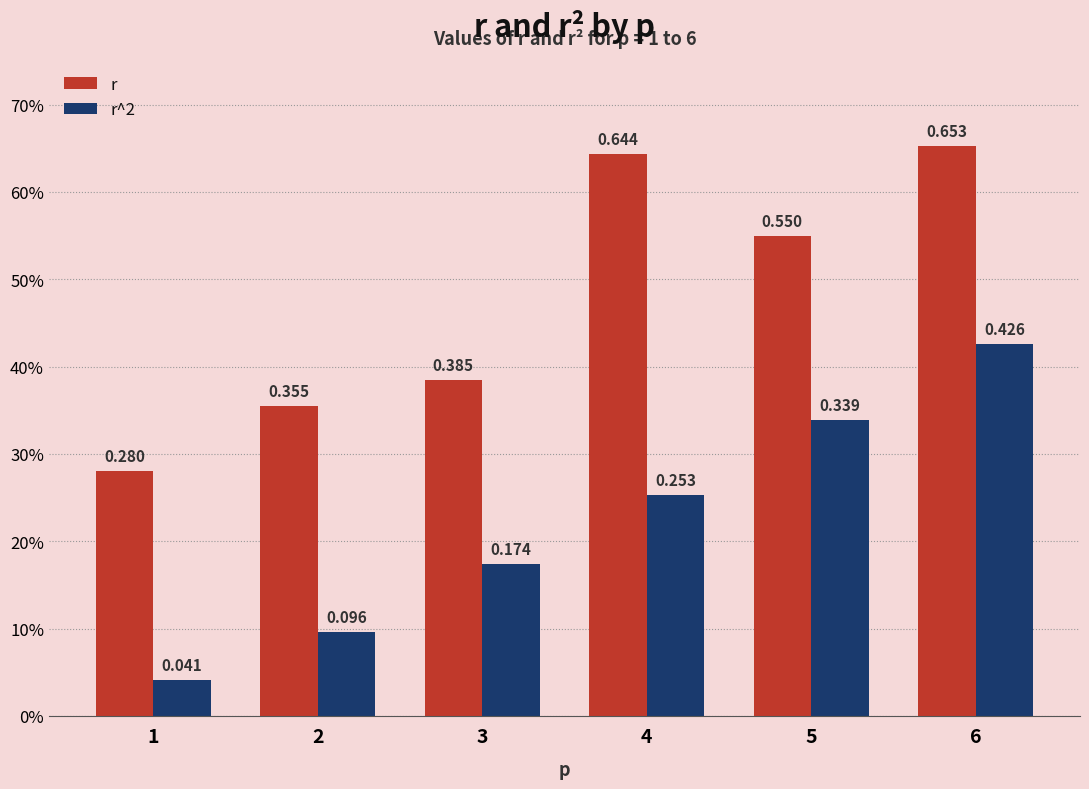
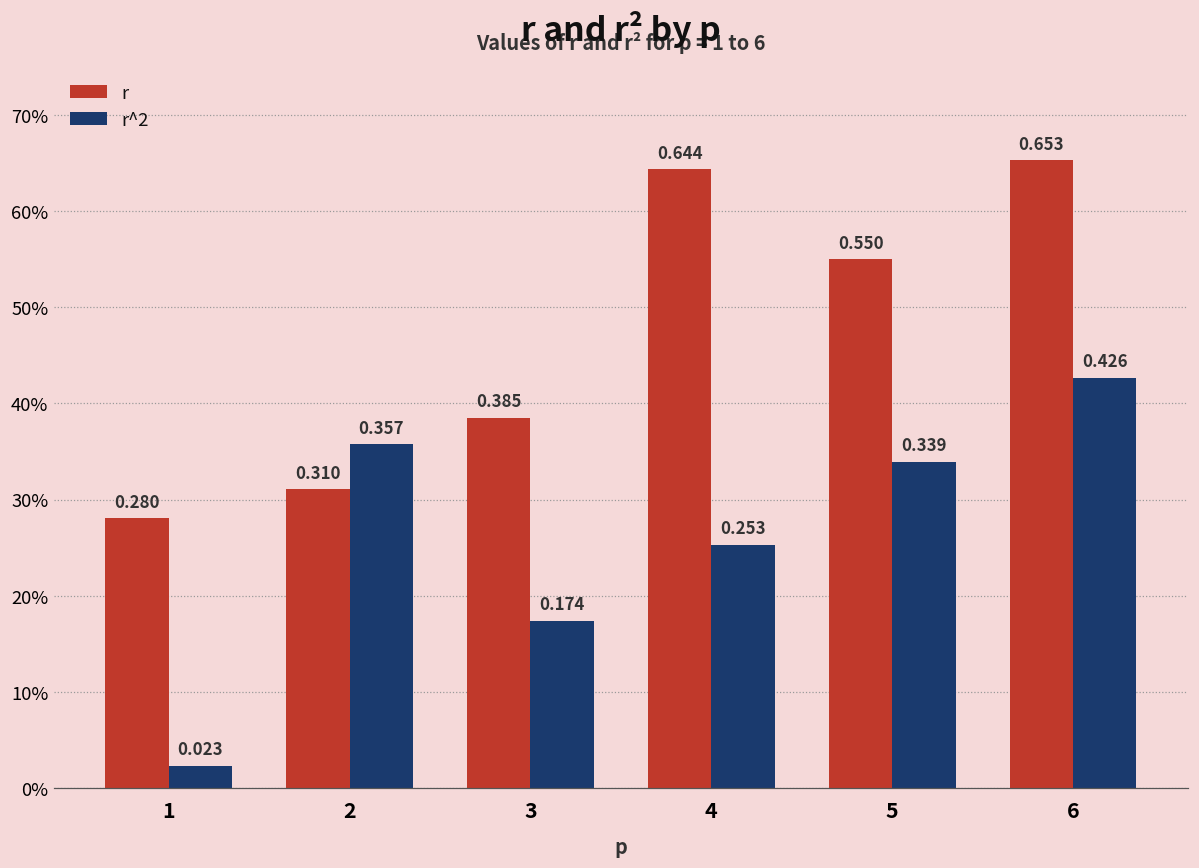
  {
    "r": {
      "1": 0.280,
-     "2": 0.355,
+     "2": 0.310,
      "3": 0.385,
      "4": 0.644,
      "5": 0.550,
      "6": 0.653
    },
    "r^2": {
-     "1": 0.041,
-     "2": 0.096,
+     "1": 0.023,
+     "2": 0.357,
      "3": 0.174,
      "4": 0.253,
      "5": 0.339,
      "6": 0.426
    }
  }
